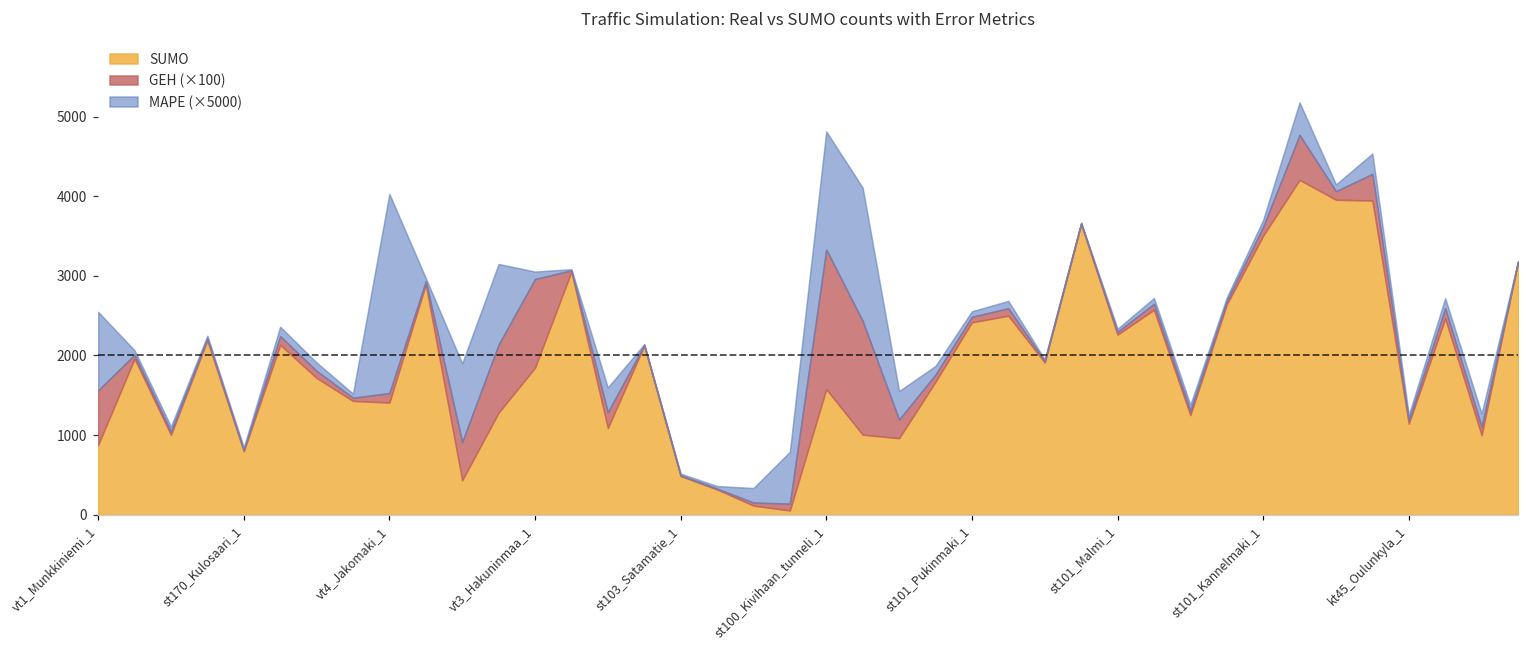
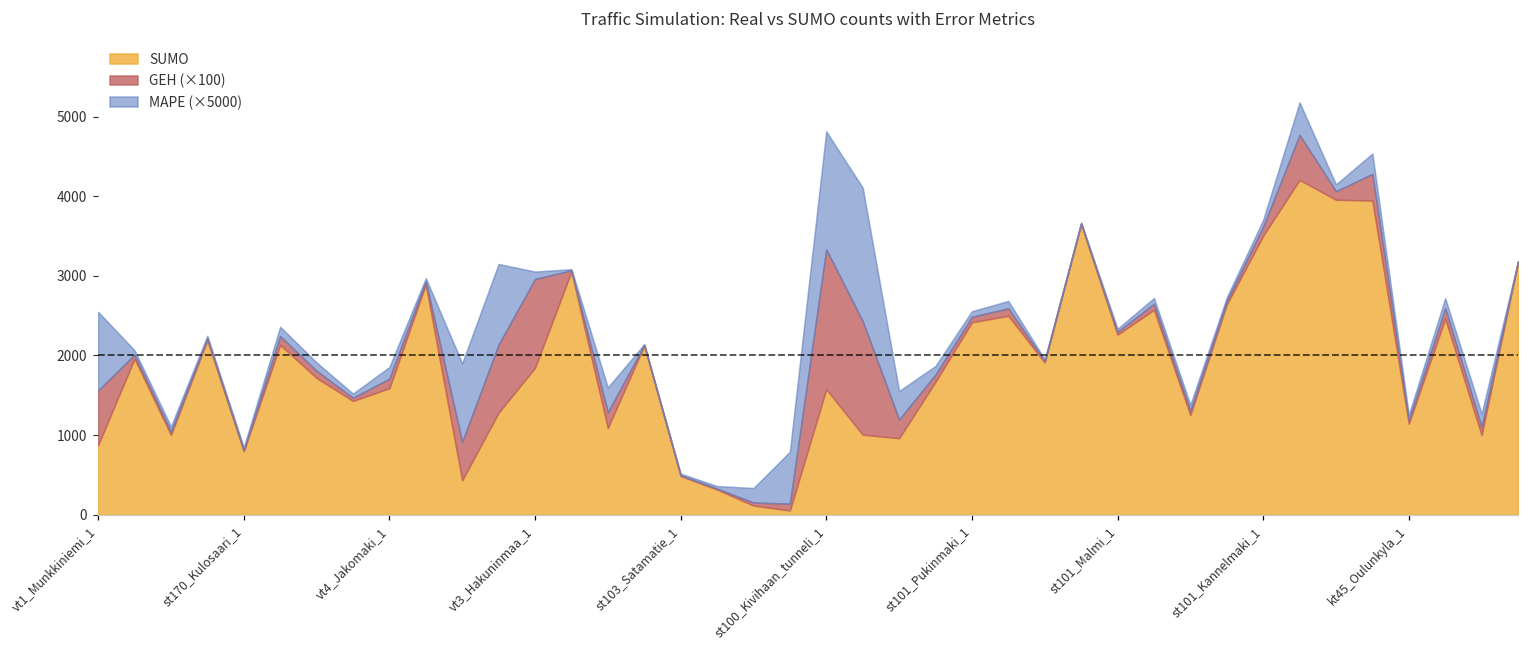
  {
    "SUMO": {
      "vt1_Munkkiniemi_1": 900,
-     "vt4_Jakomaki_1": 1400,
+     "vt4_Jakomaki_1": 1600,
      "vt3_Hakuninmaa_1": 1800,
      "st100_Kivihaan_tunneli_1": 1600,
      "st101_Pukinmaki_1": 2400,
      "st101_Malmi_1": 2300,
      "st101_Kannelmaki_1": 3500,
      "kt45_Oulunkyla_1": 1100
    },
    "GEH (×100)": {
      "vt1_Munkkiniemi_1": 700,
      "vt4_Jakomaki_1": 100,
      "vt3_Hakuninmaa_1": 1100,
      "st100_Kivihaan_tunneli_1": 1800,
      "st101_Pukinmaki_1": 100,
      "st101_Malmi_1": 0,
      "st101_Kannelmaki_1": 100,
      "kt45_Oulunkyla_1": 0
    },
    "MAPE (×5000)": {
      "vt1_Munkkiniemi_1": 1000,
-     "vt4_Jakomaki_1": 2500,
+     "vt4_Jakomaki_1": 100,
      "vt3_Hakuninmaa_1": 100,
      "st100_Kivihaan_tunneli_1": 1500,
      "st101_Pukinmaki_1": 100,
      "st101_Malmi_1": 0,
      "st101_Kannelmaki_1": 100,
      "kt45_Oulunkyla_1": 100
    }
  }
